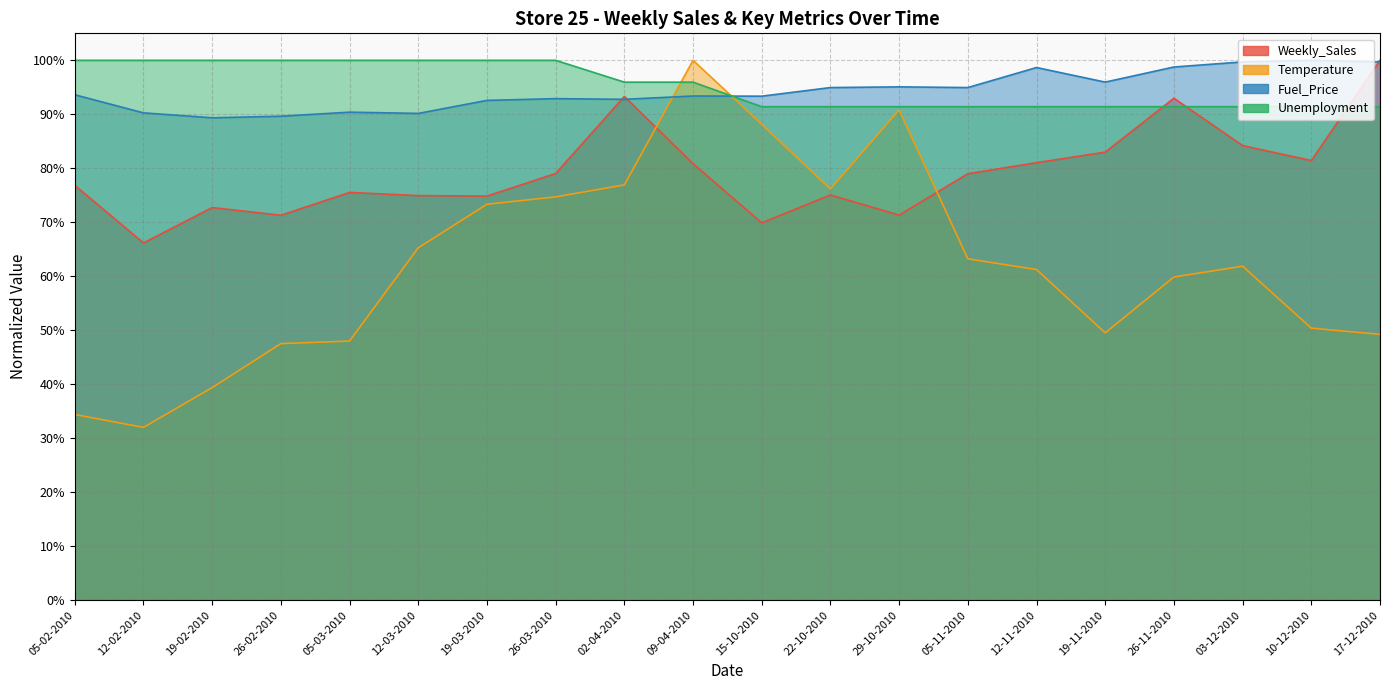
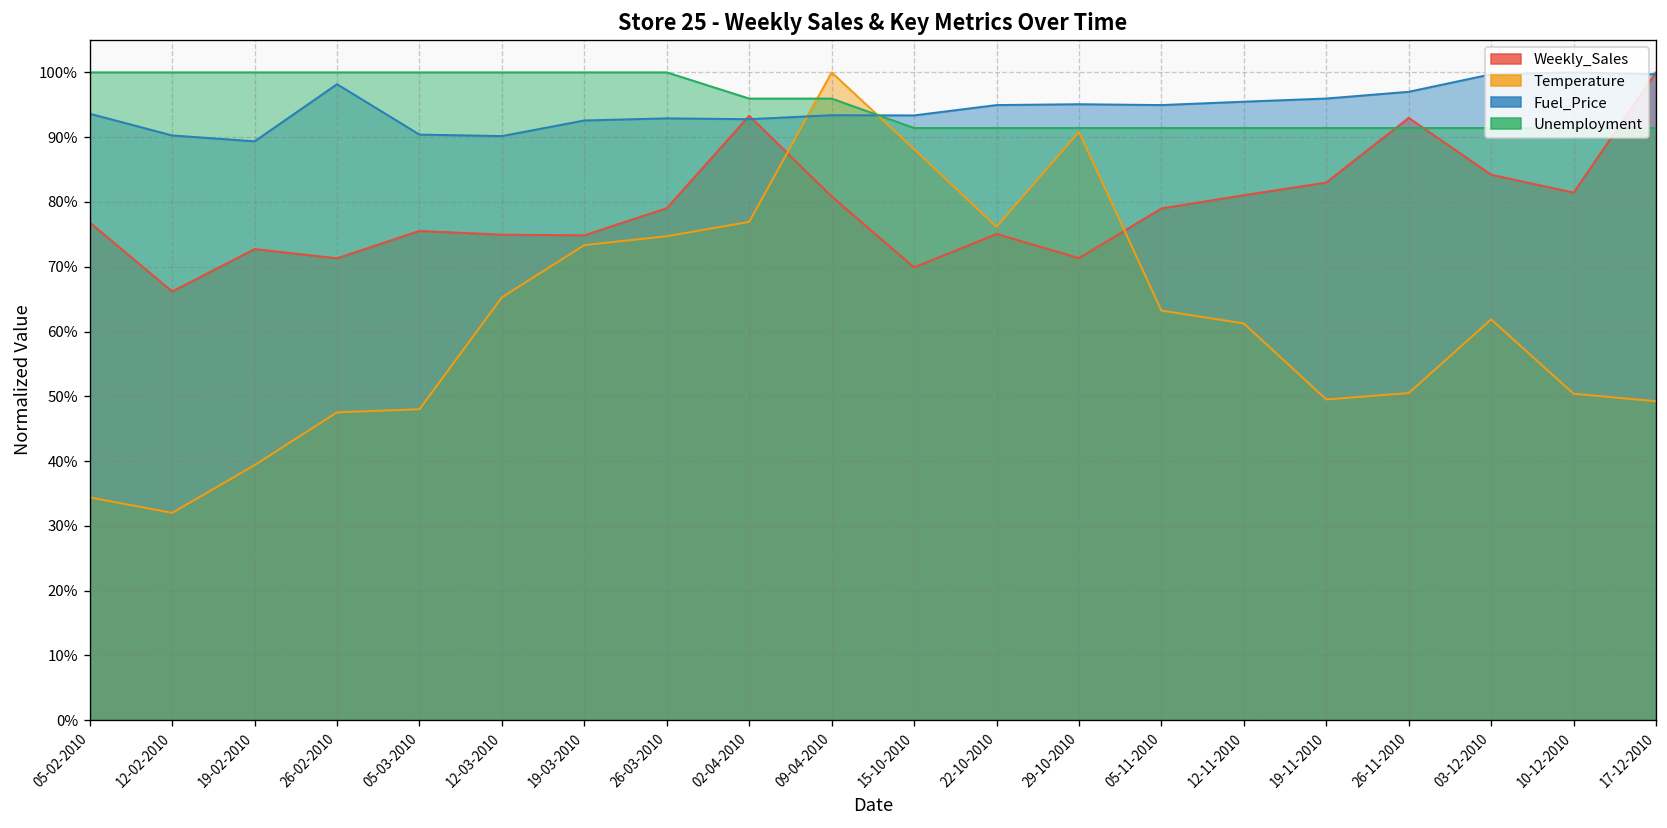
  {
    "Weekly_Sales": {
      "05-02-2010": "77%",
      "12-02-2010": "66%",
      "19-02-2010": "73%",
      "26-02-2010": "71%",
      "05-03-2010": "76%",
      "12-03-2010": "75%",
      "19-03-2010": "75%",
      "26-03-2010": "79%",
      "02-04-2010": "93%",
      "09-04-2010": "81%",
      "15-10-2010": "70%",
      "22-10-2010": "75%",
      "29-10-2010": "71%",
      "05-11-2010": "79%",
      "12-11-2010": "81%",
      "19-11-2010": "83%",
      "26-11-2010": "93%",
      "03-12-2010": "84%",
      "10-12-2010": "81%"
    },
    "Temperature": {
      "05-02-2010": "34%",
      "12-02-2010": "32%",
      "19-02-2010": "39%",
      "26-02-2010": "48%",
      "05-03-2010": "48%",
      "12-03-2010": "65%",
      "19-03-2010": "73%",
      "26-03-2010": "75%",
      "02-04-2010": "77%",
      "09-04-2010": "100%",
      "15-10-2010": "88%",
      "22-10-2010": "76%",
      "29-10-2010": "91%",
      "05-11-2010": "63%",
      "12-11-2010": "61%",
      "19-11-2010": "50%",
-     "26-11-2010": "60%",
+     "26-11-2010": "50%",
      "03-12-2010": "62%",
      "10-12-2010": "50%",
      "17-12-2010": "49%"
    },
    "Fuel_Price": {
      "05-02-2010": "94%",
      "12-02-2010": "90%",
      "19-02-2010": "89%",
-     "26-02-2010": "90%",
+     "26-02-2010": "98%",
      "05-03-2010": "90%",
      "12-03-2010": "90%",
      "19-03-2010": "93%",
      "26-03-2010": "93%",
      "02-04-2010": "93%",
      "09-04-2010": "93%",
      "15-10-2010": "93%",
      "22-10-2010": "95%",
      "29-10-2010": "95%",
      "05-11-2010": "95%",
-     "12-11-2010": "99%",
+     "12-11-2010": "95%",
      "19-11-2010": "96%",
-     "26-11-2010": "99%"
+     "26-11-2010": "97%"
    },
    "Unemployment": {
      "05-02-2010": "100%",
      "12-02-2010": "100%",
      "19-02-2010": "100%",
      "26-02-2010": "100%",
      "05-03-2010": "100%",
      "12-03-2010": "100%",
      "19-03-2010": "100%",
      "26-03-2010": "100%",
      "02-04-2010": "96%",
      "09-04-2010": "96%",
      "15-10-2010": "91%",
      "22-10-2010": "91%",
      "29-10-2010": "91%",
      "05-11-2010": "91%",
      "12-11-2010": "91%",
      "19-11-2010": "91%",
      "26-11-2010": "91%",
      "17-12-2010": "91%"
    }
  }
